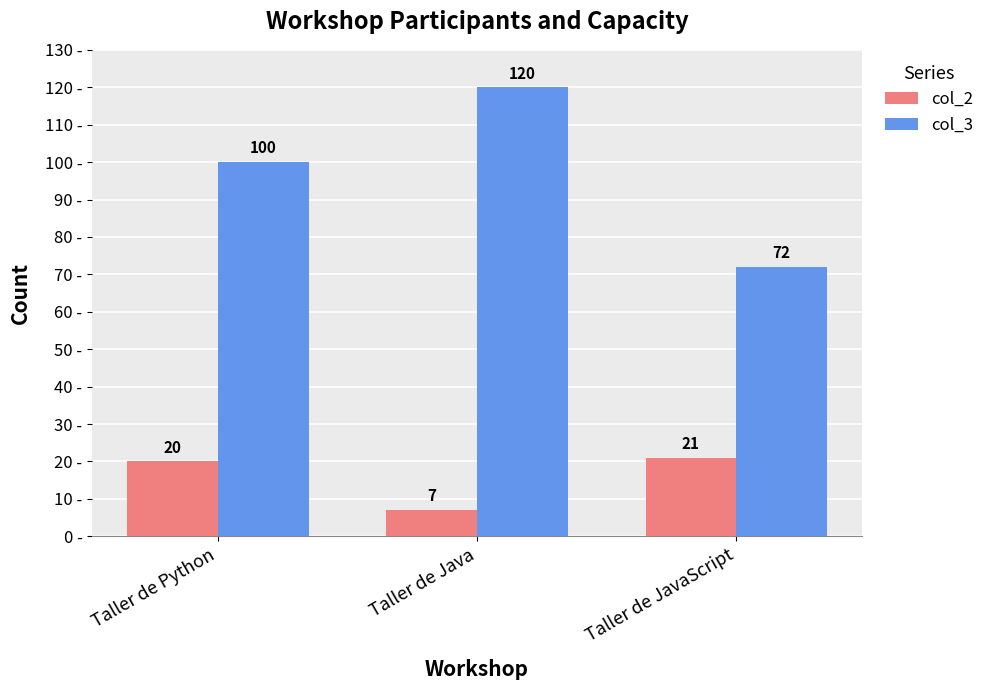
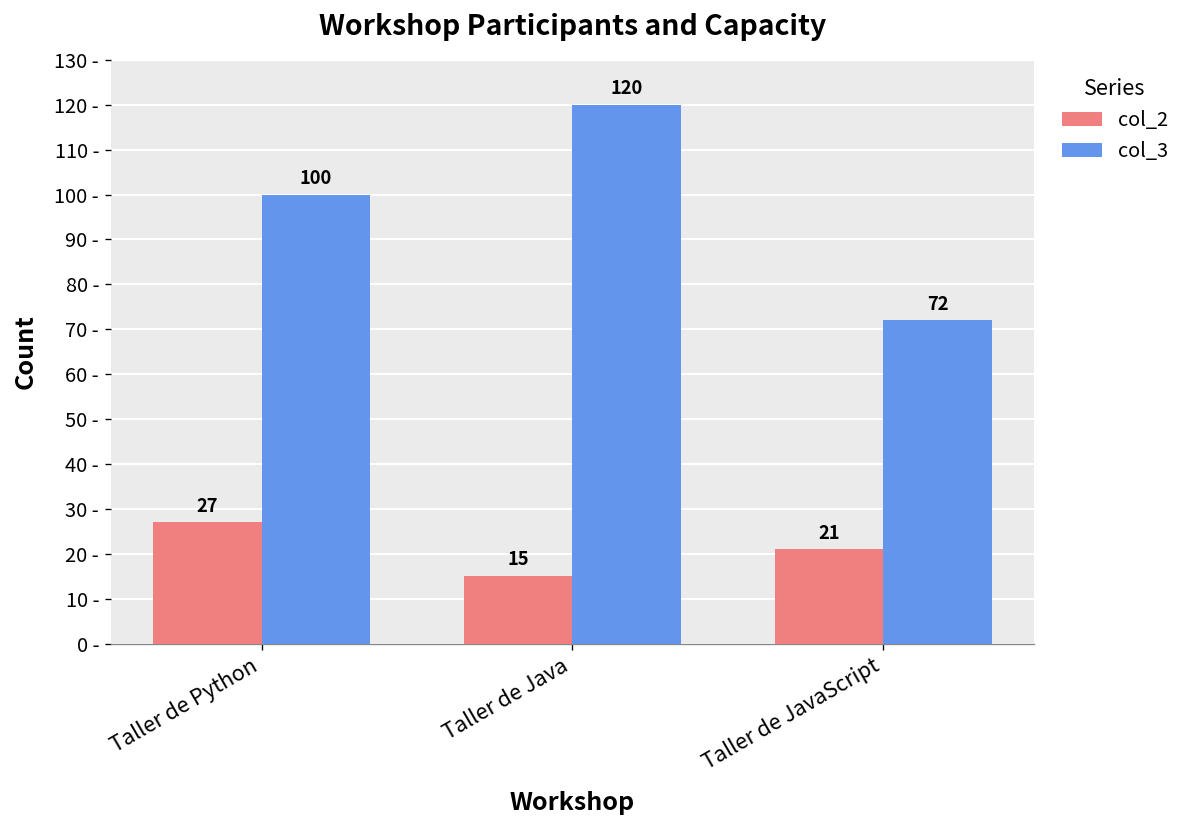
  {
    "col_2": {
-     "Taller de Python": 20,
-     "Taller de Java": 7,
+     "Taller de Python": 27,
+     "Taller de Java": 15,
      "Taller de JavaScript": 21
    },
    "col_3": {
      "Taller de Python": 100,
      "Taller de Java": 120,
      "Taller de JavaScript": 72
    }
  }
